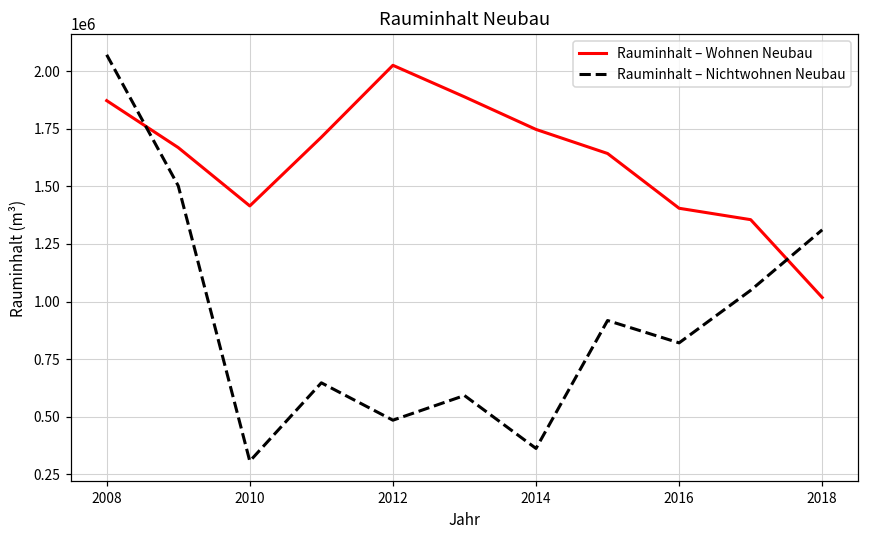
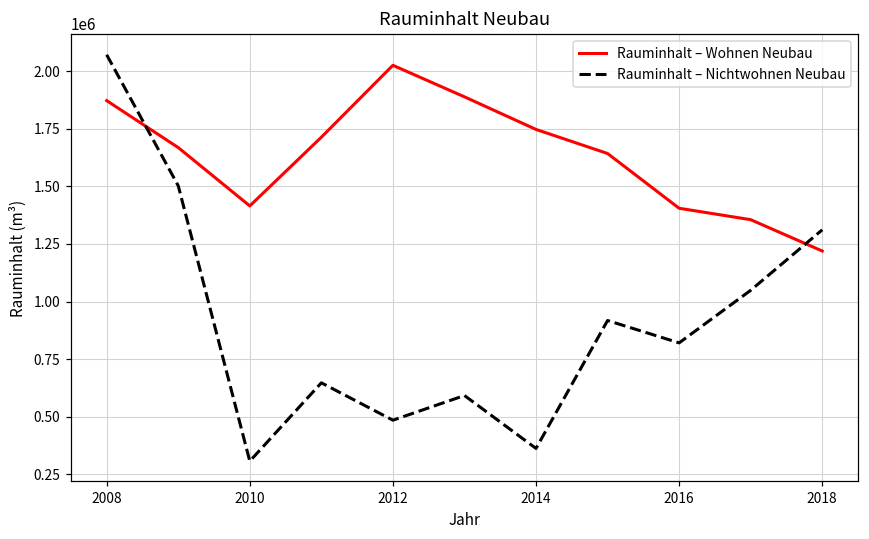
  {
    "Rauminhalt – Wohnen Neubau": {
      "2008": 1870000,
      "2010": 1420000,
      "2012": 2030000,
      "2014": 1750000,
      "2016": 1400000,
-     "2018": 1020000
+     "2018": 1220000
    },
    "Rauminhalt – Nichtwohnen Neubau": {
      "2008": 2070000,
      "2010": 310000,
      "2012": 480000,
      "2014": 360000,
      "2016": 820000,
      "2018": 1310000
    }
  }
